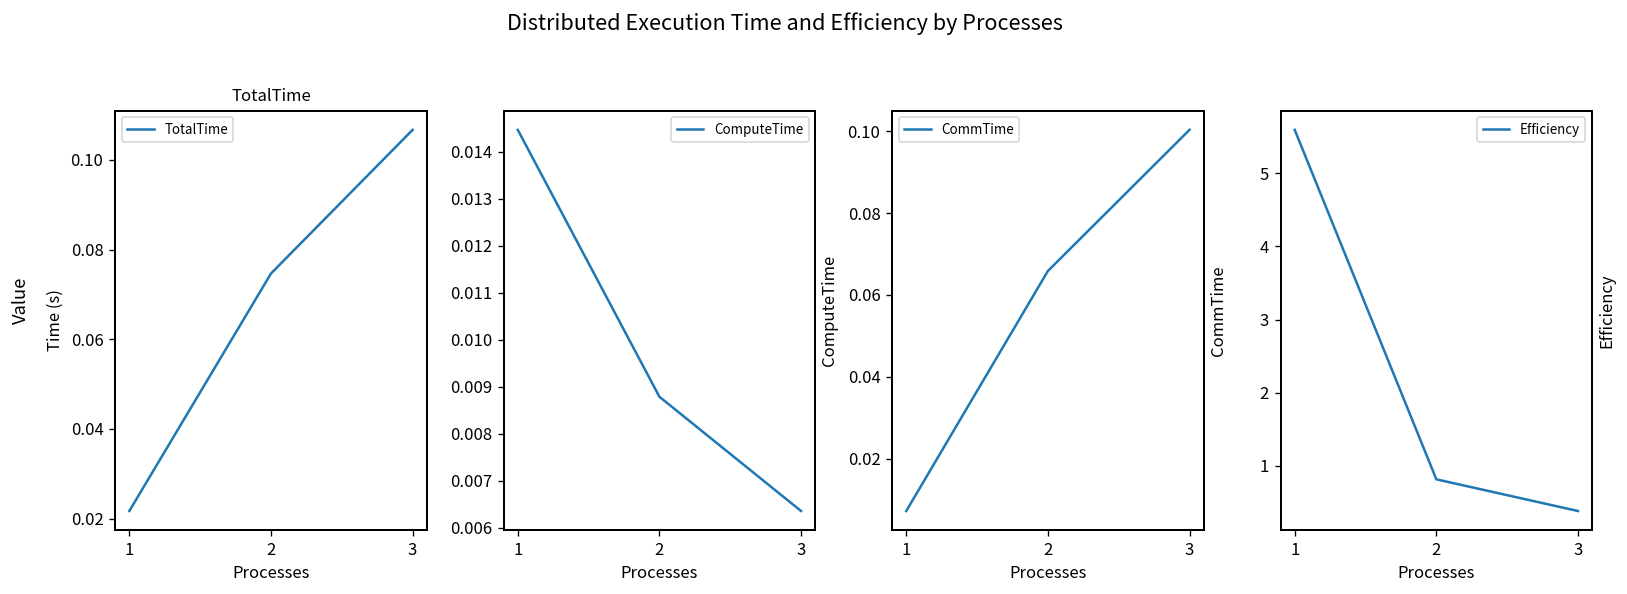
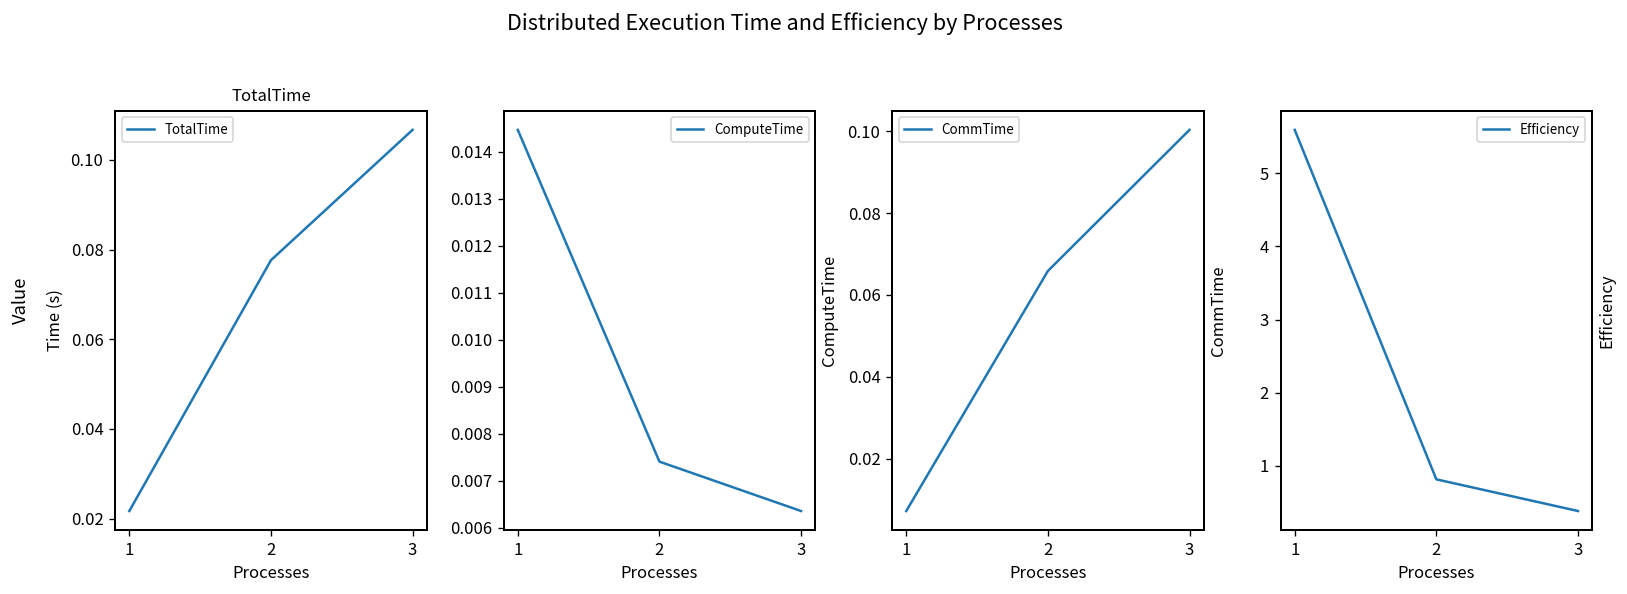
  {
    "TotalTime": {
      "1": 0.022,
-     "2": 0.075,
+     "2": 0.078,
      "3": 0.107
    },
    "ComputeTime": {
      "1": 0.0145,
-     "2": 0.0088,
+     "2": 0.0074,
      "3": 0.0064
    },
    "CommTime": {
      "1": 0.007,
      "2": 0.066,
      "3": 0.100
    },
    "Efficiency": {
      "1": 5.6,
      "2": 0.8,
      "3": 0.4
    }
  }
